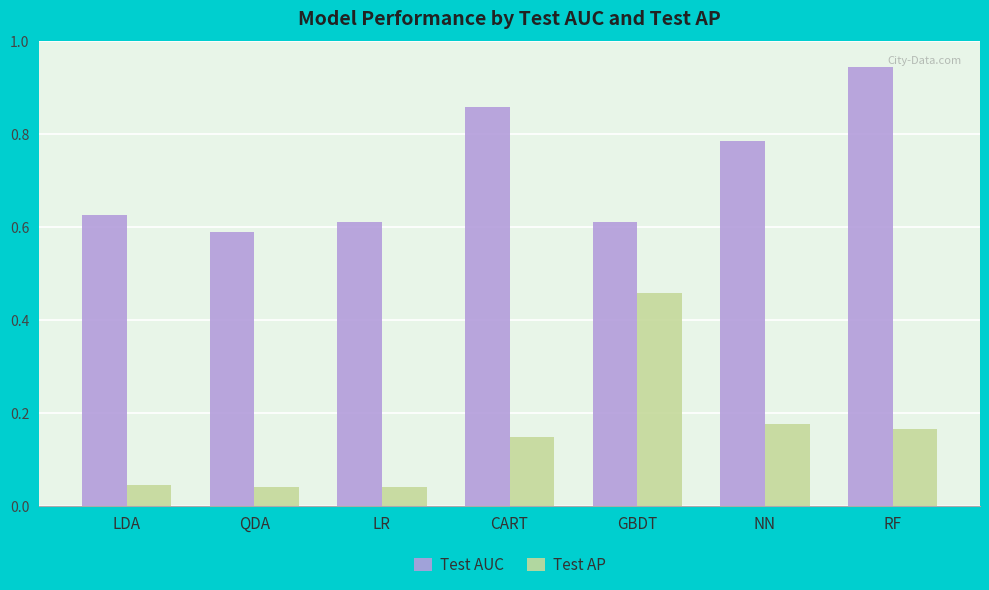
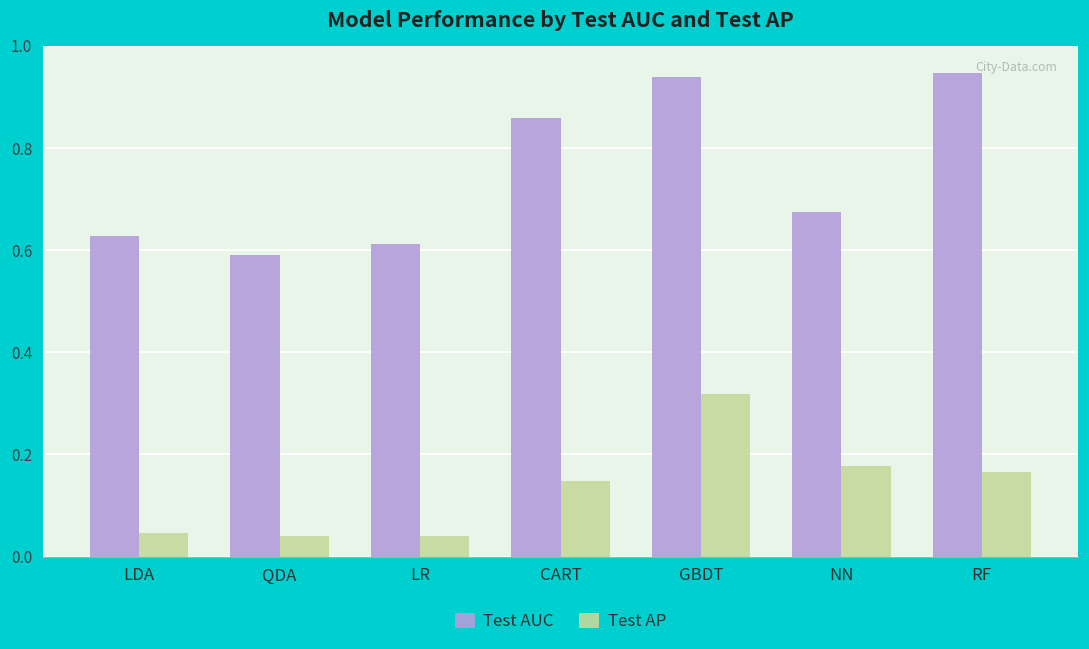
  {
    "Test AUC": {
      "LDA": 0.63,
      "QDA": 0.59,
      "LR": 0.61,
      "CART": 0.86,
-     "GBDT": 0.61,
-     "NN": 0.79,
+     "GBDT": 0.94,
+     "NN": 0.67,
      "RF": 0.95
    },
    "Test AP": {
      "LDA": 0.05,
      "QDA": 0.04,
      "LR": 0.04,
      "CART": 0.15,
-     "GBDT": 0.46,
+     "GBDT": 0.32,
      "NN": 0.18,
      "RF": 0.17
    }
  }
